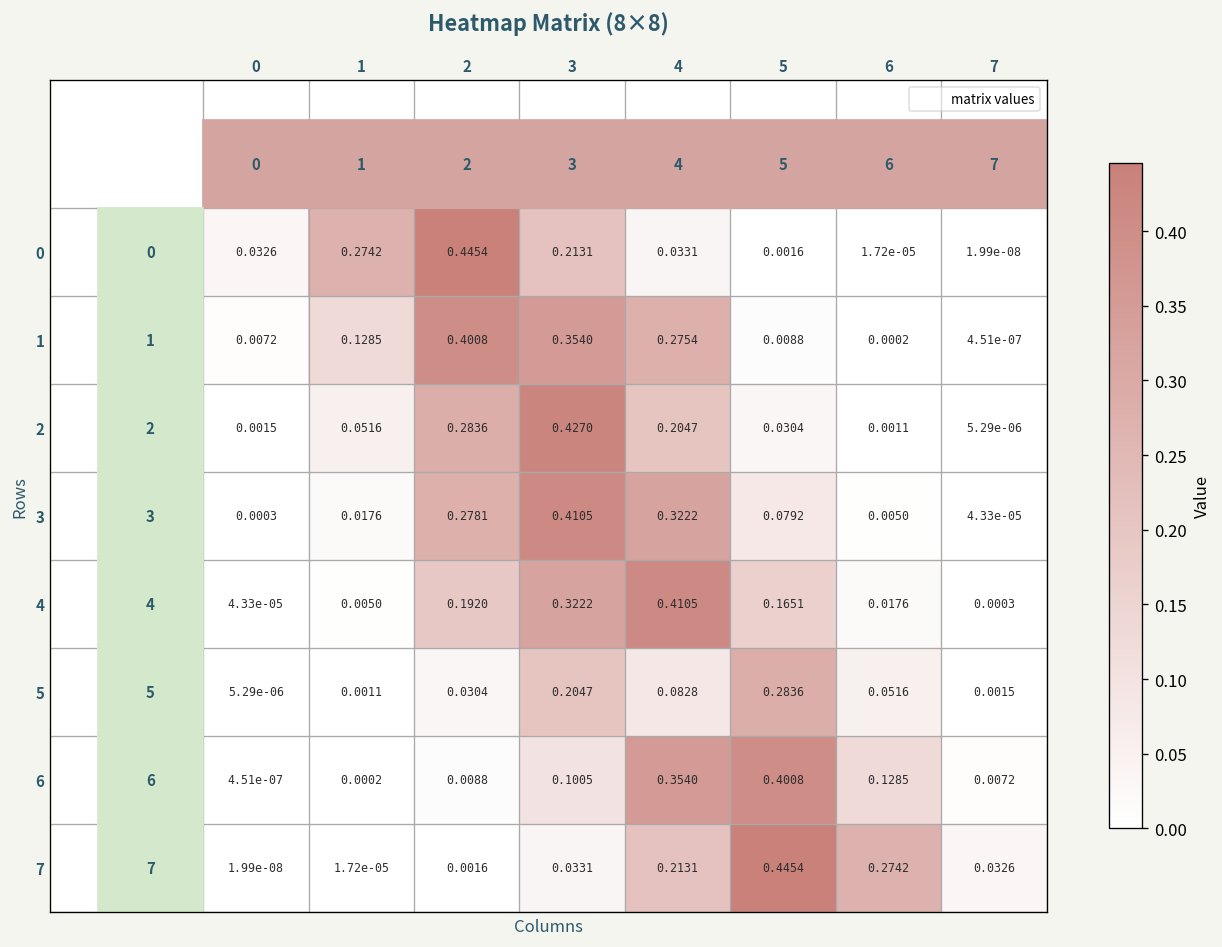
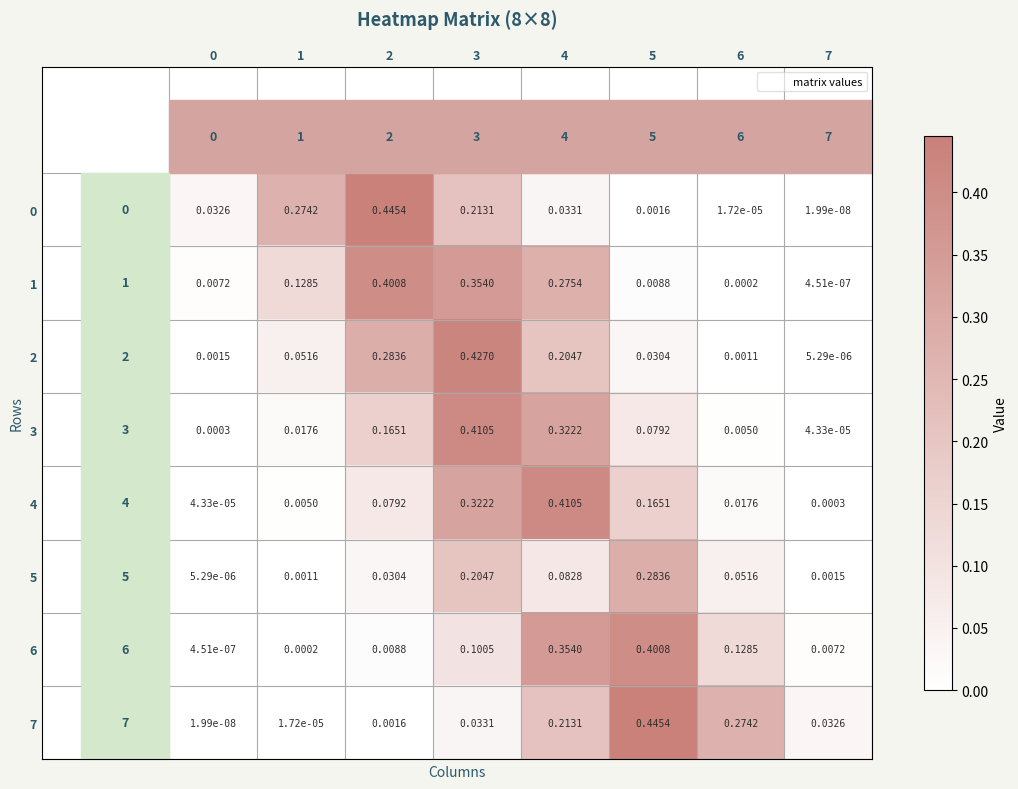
  {
    "0": {
      "0": "0.0326",
      "1": "0.2742",
      "2": "0.4454",
      "3": "0.2131",
      "4": "0.0331",
      "5": "0.0016",
      "6": "1.72e-05",
      "7": "1.99e-08"
    },
    "1": {
      "0": "0.0072",
      "1": "0.1285",
      "2": "0.4008",
      "3": "0.3540",
      "4": "0.2754",
      "5": "0.0088",
      "6": "0.0002",
      "7": "4.51e-07"
    },
    "2": {
      "0": "0.0015",
      "1": "0.0516",
      "2": "0.2836",
      "3": "0.4270",
      "4": "0.2047",
      "5": "0.0304",
      "6": "0.0011",
      "7": "5.29e-06"
    },
    "3": {
      "0": "0.0003",
      "1": "0.0176",
-     "2": "0.2781",
+     "2": "0.1651",
      "3": "0.4105",
      "4": "0.3222",
      "5": "0.0792",
      "6": "0.0050",
      "7": "4.33e-05"
    },
    "4": {
      "0": "4.33e-05",
      "1": "0.0050",
-     "2": "0.1920",
+     "2": "0.0792",
      "3": "0.3222",
      "4": "0.4105",
      "5": "0.1651",
      "6": "0.0176",
      "7": "0.0003"
    },
    "5": {
      "0": "5.29e-06",
      "1": "0.0011",
      "2": "0.0304",
      "3": "0.2047",
      "4": "0.0828",
      "5": "0.2836",
      "6": "0.0516",
      "7": "0.0015"
    },
    "6": {
      "0": "4.51e-07",
      "1": "0.0002",
      "2": "0.0088",
      "3": "0.1005",
      "4": "0.3540",
      "5": "0.4008",
      "6": "0.1285",
      "7": "0.0072"
    },
    "7": {
      "0": "1.99e-08",
      "1": "1.72e-05",
      "2": "0.0016",
      "3": "0.0331",
      "4": "0.2131",
      "5": "0.4454",
      "6": "0.2742",
      "7": "0.0326"
    }
  }
